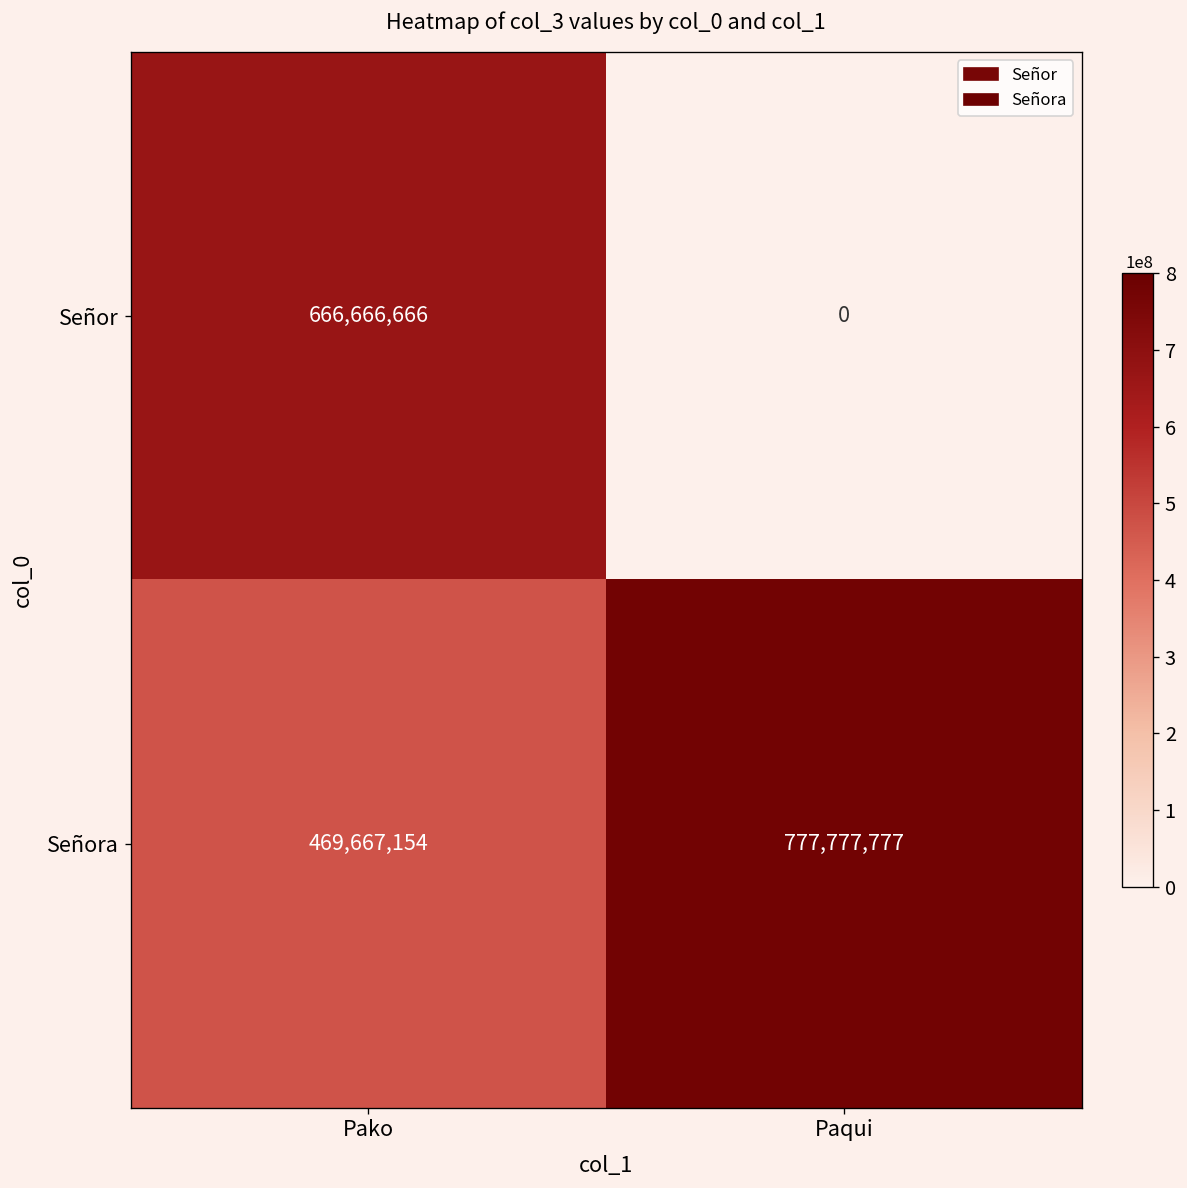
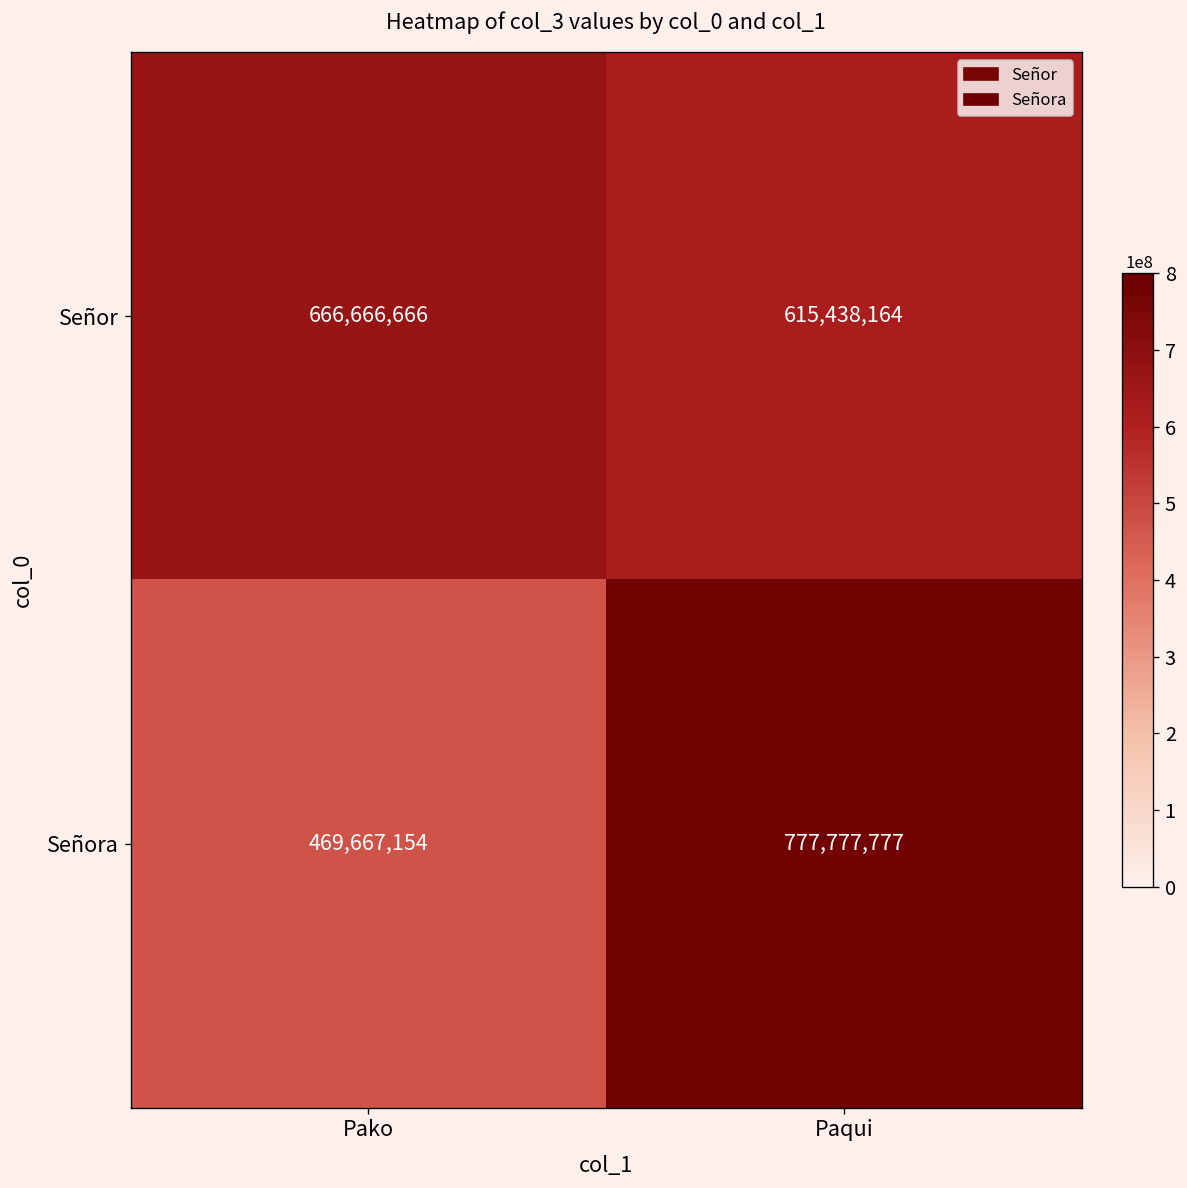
  {
    "Señor": {
      "Pako": "666,666,666",
-     "Paqui": "0"
+     "Paqui": "615,438,164"
    },
    "Señora": {
      "Pako": "469,667,154",
      "Paqui": "777,777,777"
    }
  }
